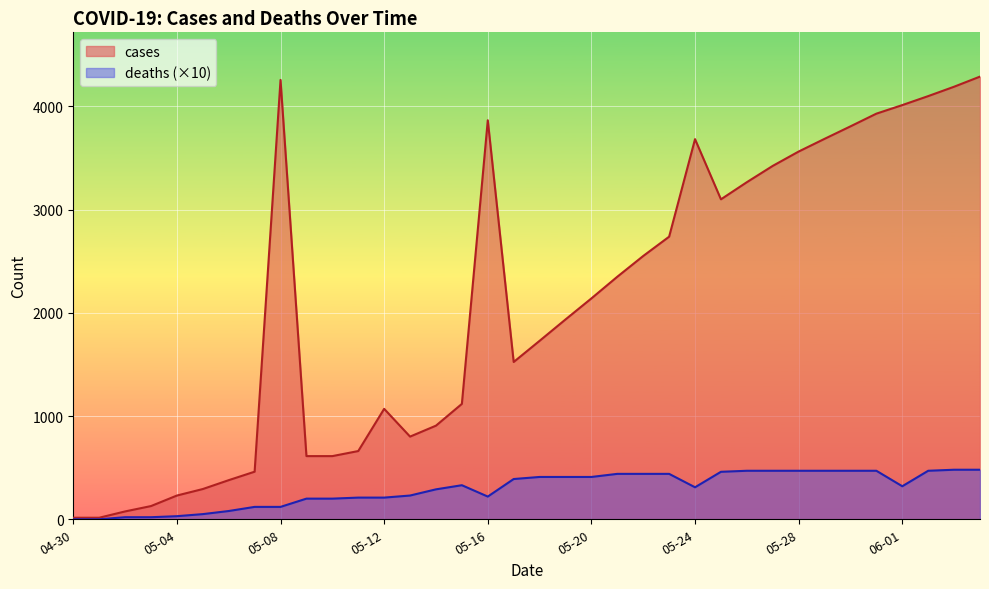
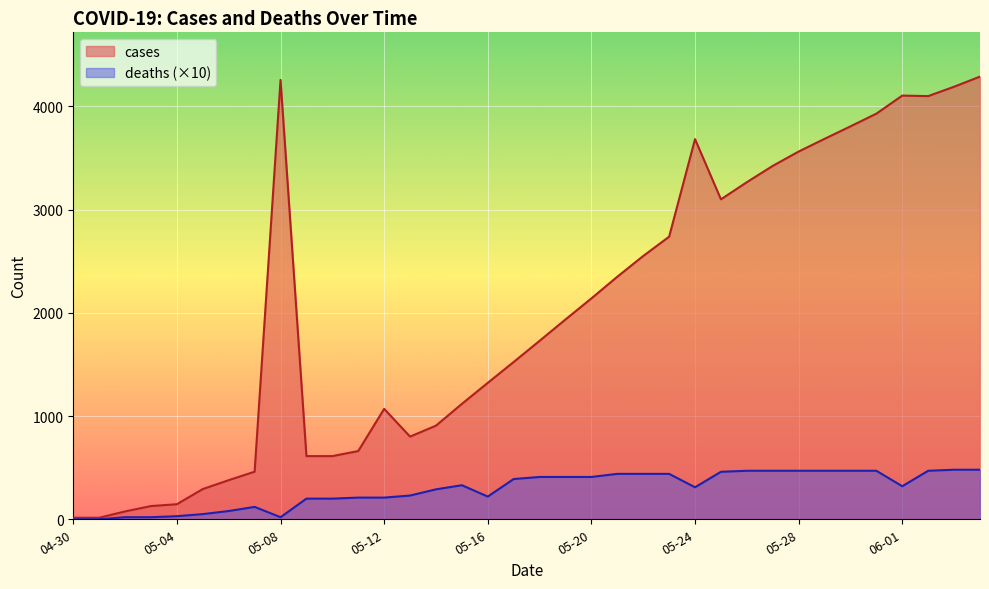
  {
    "cases": {
-     "05-04": 230,
+     "05-04": 150,
      "05-08": 4260,
      "05-12": 1070,
-     "05-16": 3870,
+     "05-16": 1320,
      "05-20": 2140,
      "05-24": 3680,
      "05-28": 3560,
-     "06-01": 4010
+     "06-01": 4110
    },
    "deaths (×10)": {
      "05-04": 30,
-     "05-08": 120,
+     "05-08": 20,
      "05-12": 210,
      "05-16": 220,
      "05-20": 410,
      "05-24": 310,
      "05-28": 470,
      "06-01": 320
    }
  }
